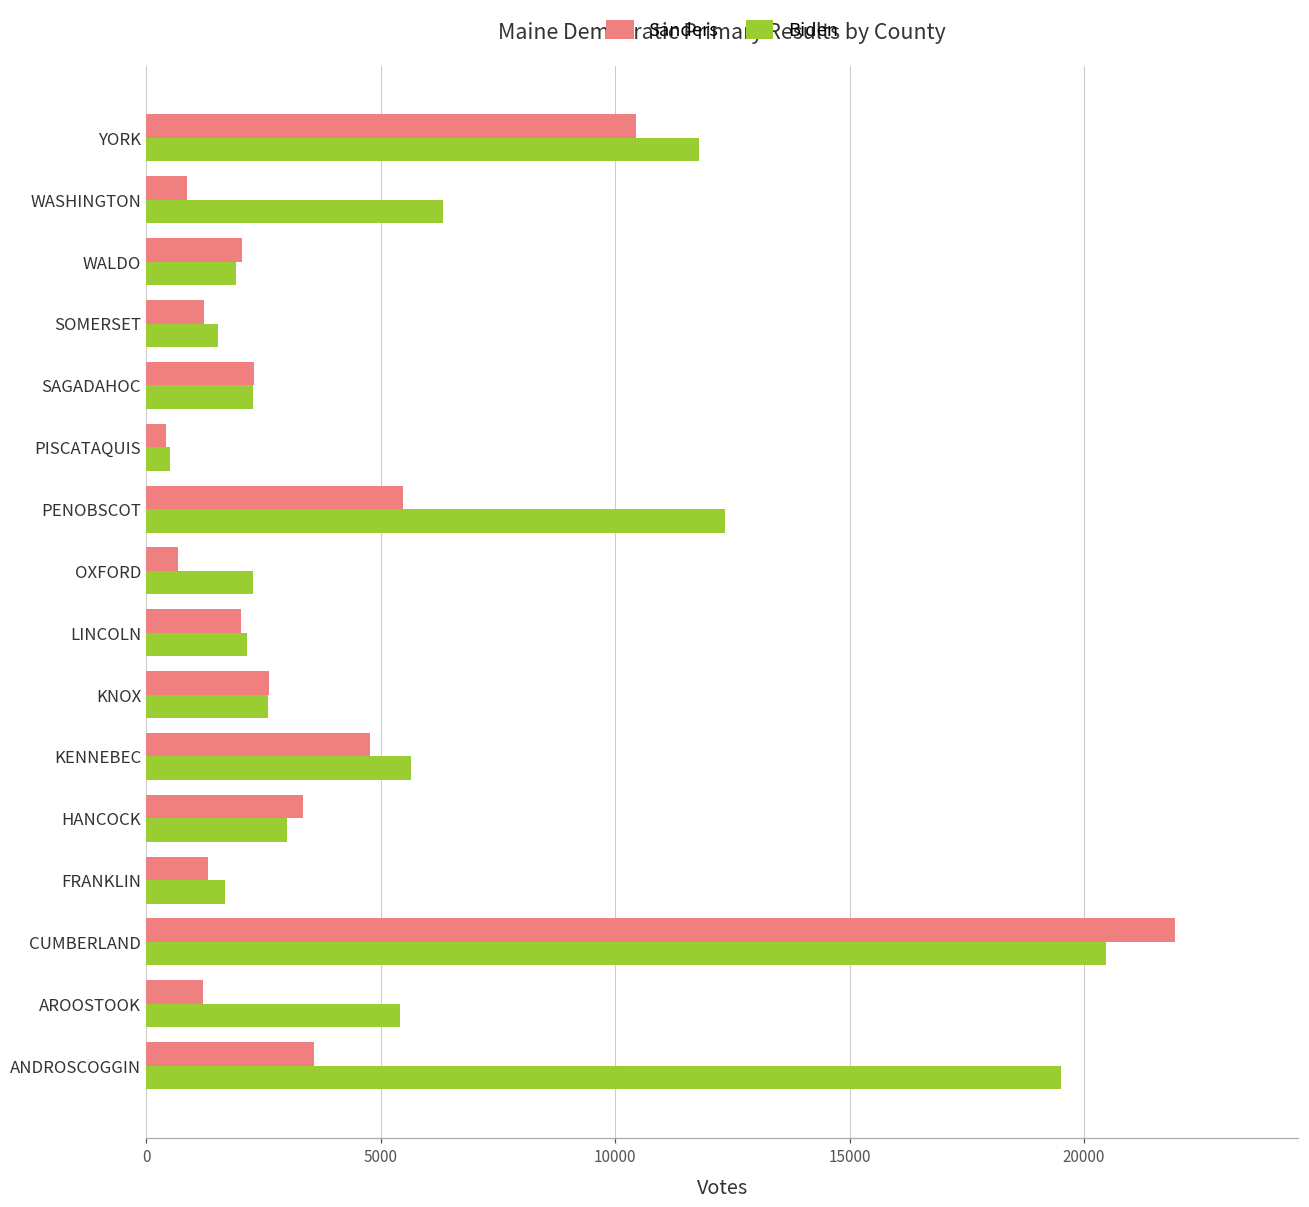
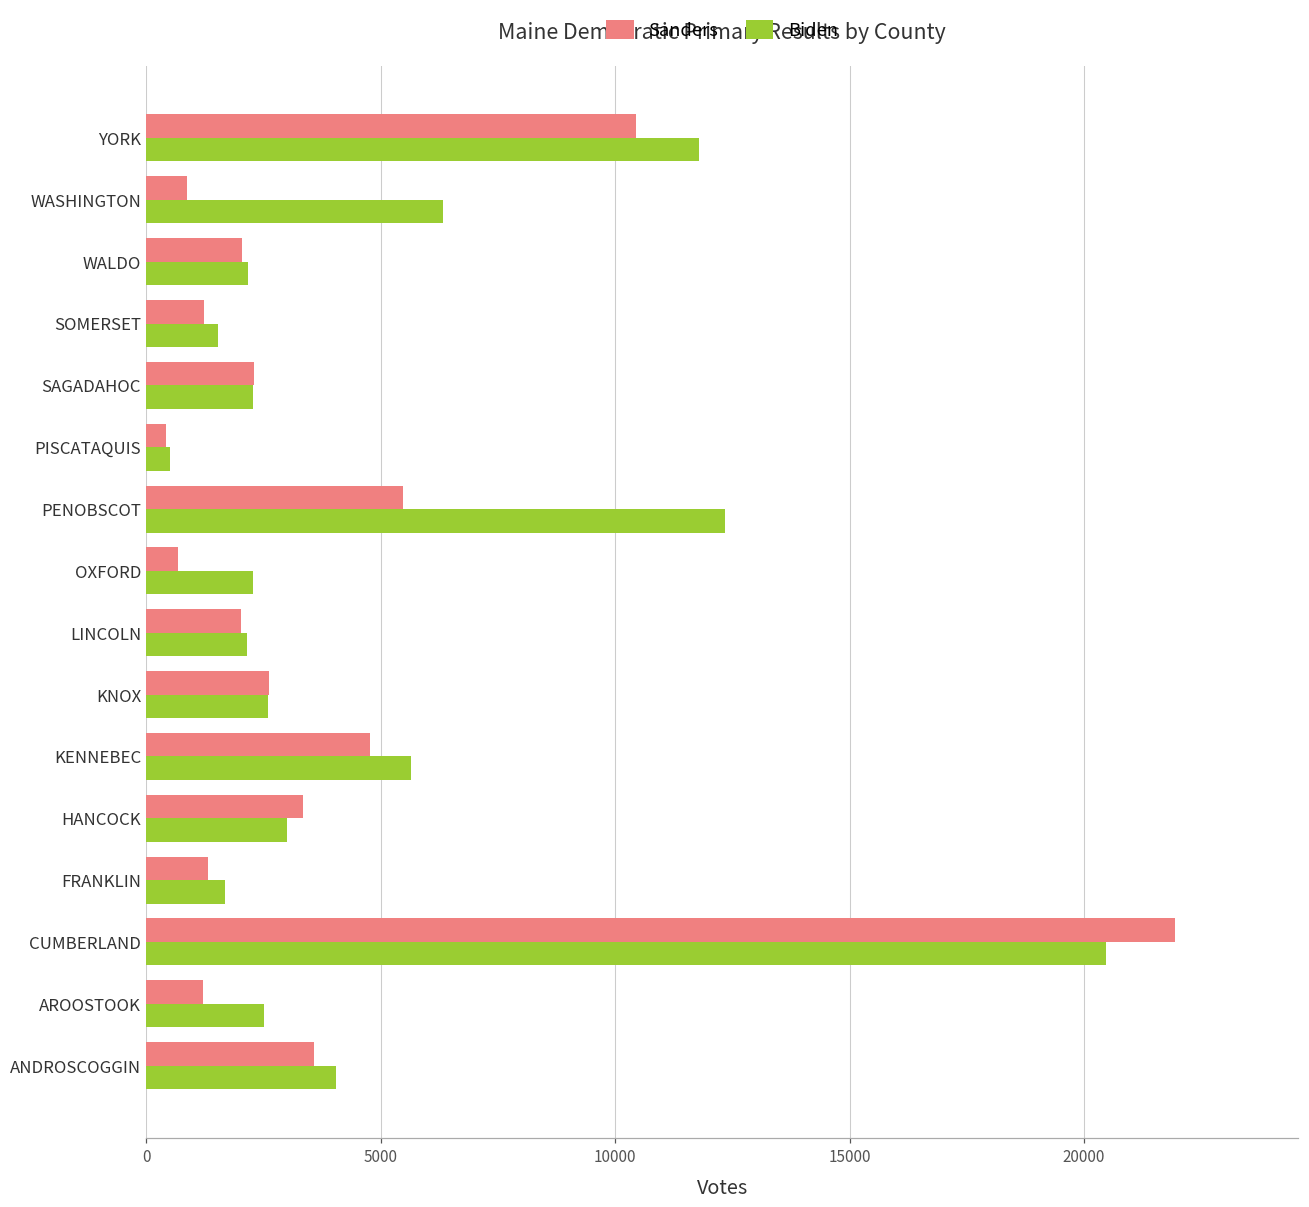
  {
    "Sanders": {
      "YORK": 10400,
      "WASHINGTON": 900,
      "WALDO": 2000,
      "SOMERSET": 1200,
      "SAGADAHOC": 2300,
      "PISCATAQUIS": 400,
      "PENOBSCOT": 5500,
      "OXFORD": 700,
      "LINCOLN": 2000,
      "KNOX": 2600,
      "KENNEBEC": 4800,
      "HANCOCK": 3300,
      "FRANKLIN": 1300,
      "CUMBERLAND": 21900,
      "AROOSTOOK": 1200,
      "ANDROSCOGGIN": 3600
    },
    "Biden": {
      "YORK": 11800,
      "WASHINGTON": 6300,
-     "WALDO": 1900,
+     "WALDO": 2200,
      "SOMERSET": 1500,
      "SAGADAHOC": 2300,
      "PISCATAQUIS": 500,
      "PENOBSCOT": 12300,
      "OXFORD": 2300,
      "LINCOLN": 2100,
      "KNOX": 2600,
      "KENNEBEC": 5700,
      "HANCOCK": 3000,
      "FRANKLIN": 1700,
      "CUMBERLAND": 20500,
-     "AROOSTOOK": 5400,
-     "ANDROSCOGGIN": 19500
+     "AROOSTOOK": 2500,
+     "ANDROSCOGGIN": 4000
    }
  }
